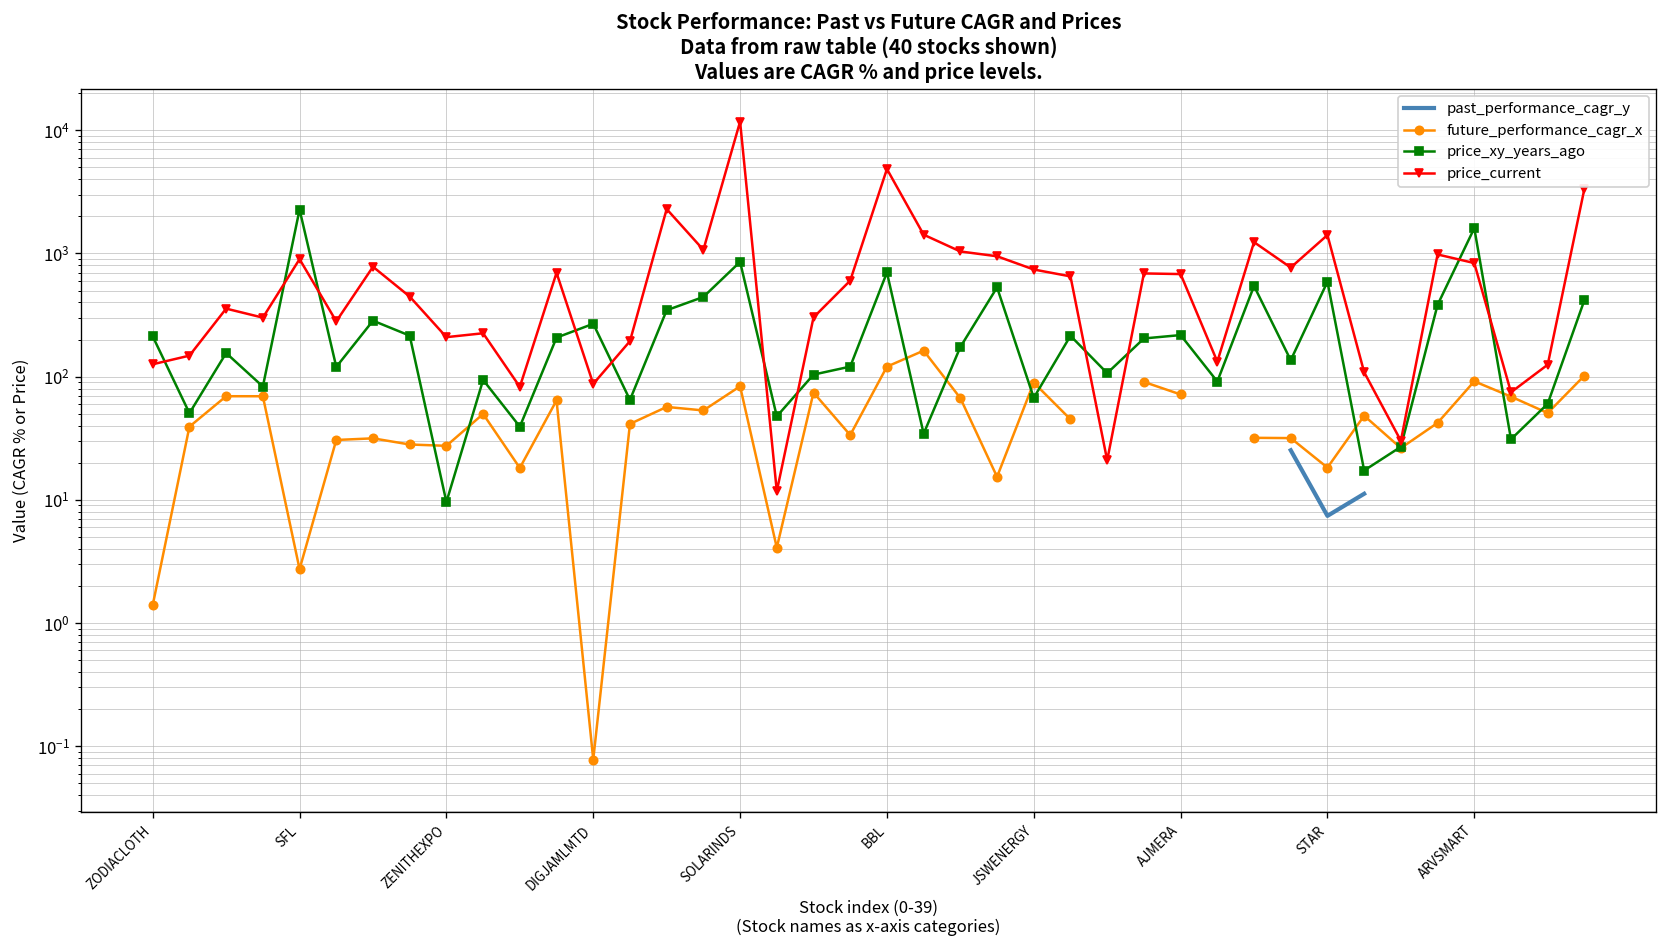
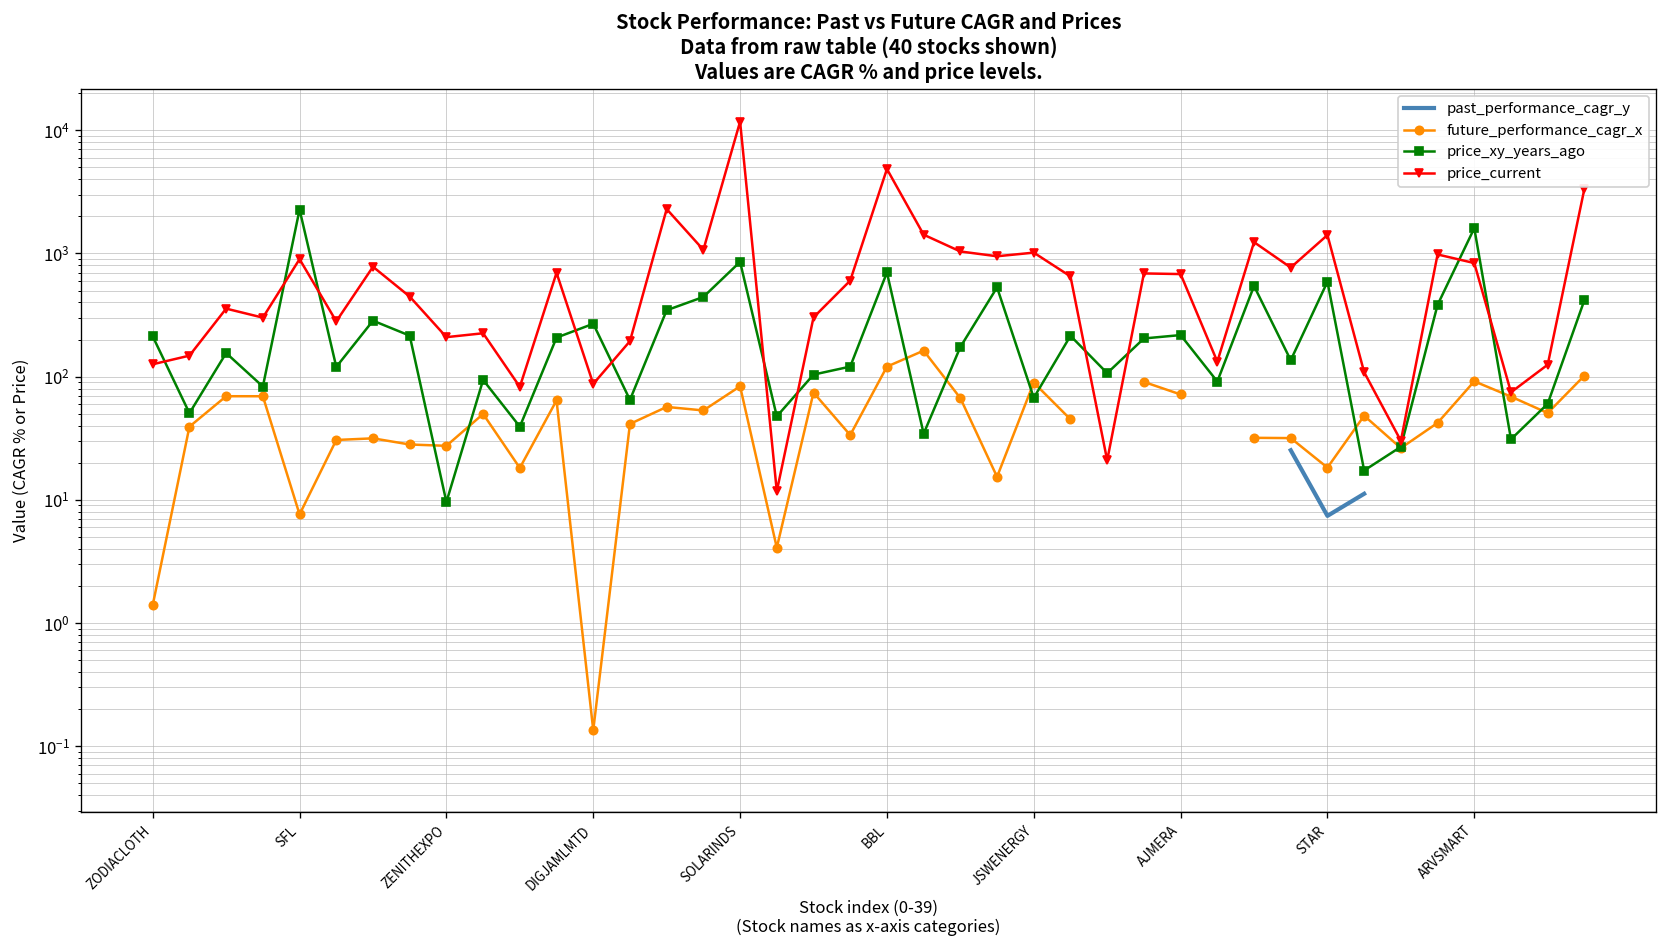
  {
    "past_performance_cagr_y": {
      "STAR": 7
    },
    "future_performance_cagr_x": {
      "ZODIACLOTH": 1.4,
-     "SFL": 2.7,
+     "SFL": 8,
      "ZENITHEXPO": 27,
-     "DIGJAMLMTD": 0.08,
+     "DIGJAMLMTD": 0.14,
      "SOLARINDS": 80,
      "BBL": 120,
      "JSWENERGY": 90,
      "AJMERA": 70,
      "STAR": 18,
      "ARVSMART": 90
    },
    "price_xy_years_ago": {
      "ZODIACLOTH": 210,
      "SFL": 2300,
      "ZENITHEXPO": 10,
      "DIGJAMLMTD": 270,
      "SOLARINDS": 900,
      "BBL": 700,
      "JSWENERGY": 70,
      "AJMERA": 220,
      "STAR": 600,
      "ARVSMART": 1600
    },
    "price_current": {
      "ZODIACLOTH": 130,
      "SFL": 900,
      "ZENITHEXPO": 210,
      "DIGJAMLMTD": 90,
      "SOLARINDS": 12000,
      "BBL": 5000,
-     "JSWENERGY": 700,
+     "JSWENERGY": 1000,
      "AJMERA": 700,
      "STAR": 1400,
      "ARVSMART": 800
    }
  }
